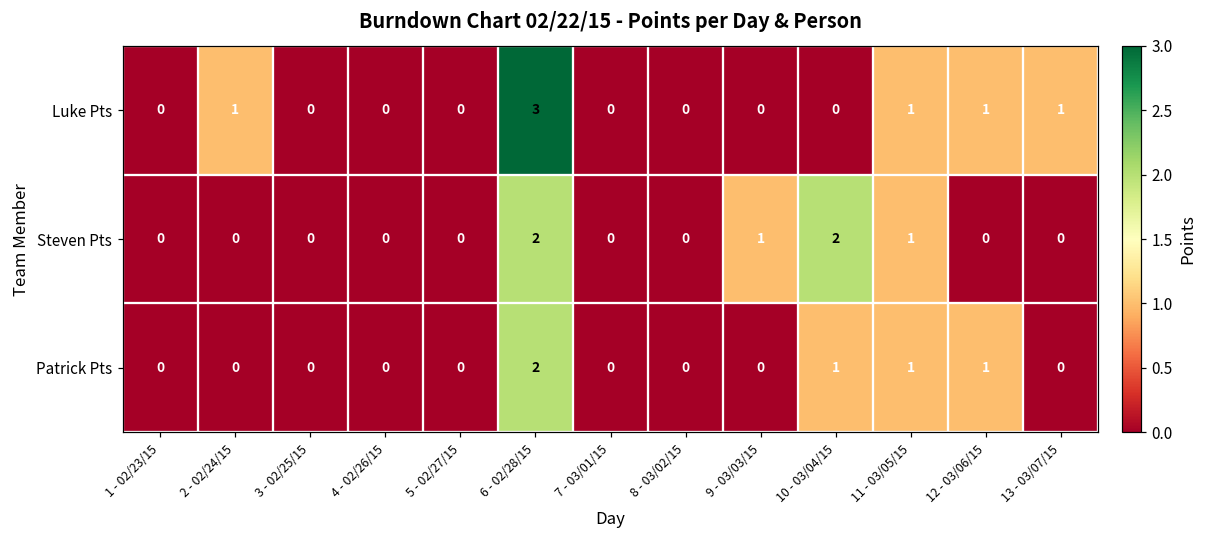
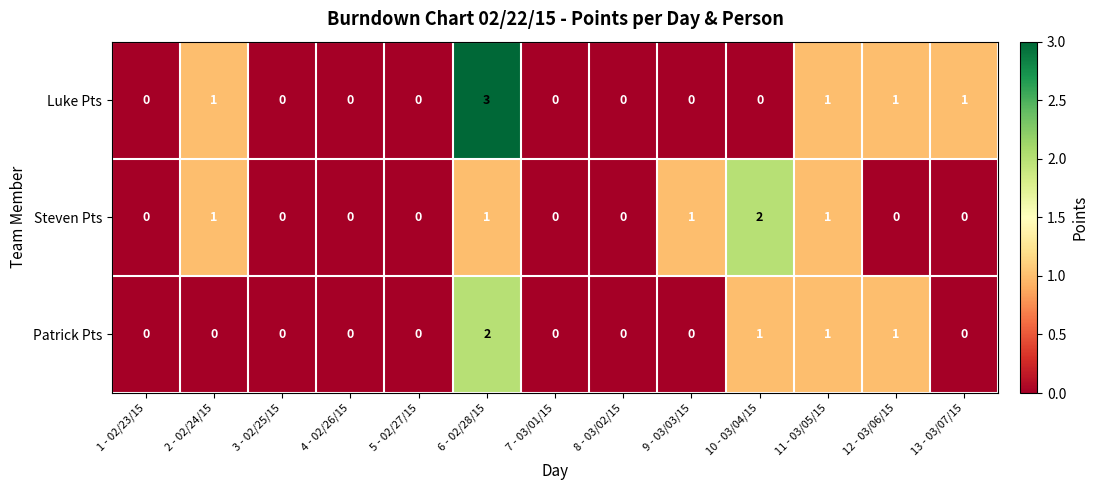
  {
    "Luke Pts": {
      "1 - 02/23/15": 0,
      "2 - 02/24/15": 1,
      "3 - 02/25/15": 0,
      "4 - 02/26/15": 0,
      "5 - 02/27/15": 0,
      "6 - 02/28/15": 3,
      "7 - 03/01/15": 0,
      "8 - 03/02/15": 0,
      "9 - 03/03/15": 0,
      "10 - 03/04/15": 0,
      "11 - 03/05/15": 1,
      "12 - 03/06/15": 1,
      "13 - 03/07/15": 1
    },
    "Steven Pts": {
      "1 - 02/23/15": 0,
-     "2 - 02/24/15": 0,
+     "2 - 02/24/15": 1,
      "3 - 02/25/15": 0,
      "4 - 02/26/15": 0,
      "5 - 02/27/15": 0,
-     "6 - 02/28/15": 2,
+     "6 - 02/28/15": 1,
      "7 - 03/01/15": 0,
      "8 - 03/02/15": 0,
      "9 - 03/03/15": 1,
      "10 - 03/04/15": 2,
      "11 - 03/05/15": 1,
      "12 - 03/06/15": 0,
      "13 - 03/07/15": 0
    },
    "Patrick Pts": {
      "1 - 02/23/15": 0,
      "2 - 02/24/15": 0,
      "3 - 02/25/15": 0,
      "4 - 02/26/15": 0,
      "5 - 02/27/15": 0,
      "6 - 02/28/15": 2,
      "7 - 03/01/15": 0,
      "8 - 03/02/15": 0,
      "9 - 03/03/15": 0,
      "10 - 03/04/15": 1,
      "11 - 03/05/15": 1,
      "12 - 03/06/15": 1,
      "13 - 03/07/15": 0
    }
  }
